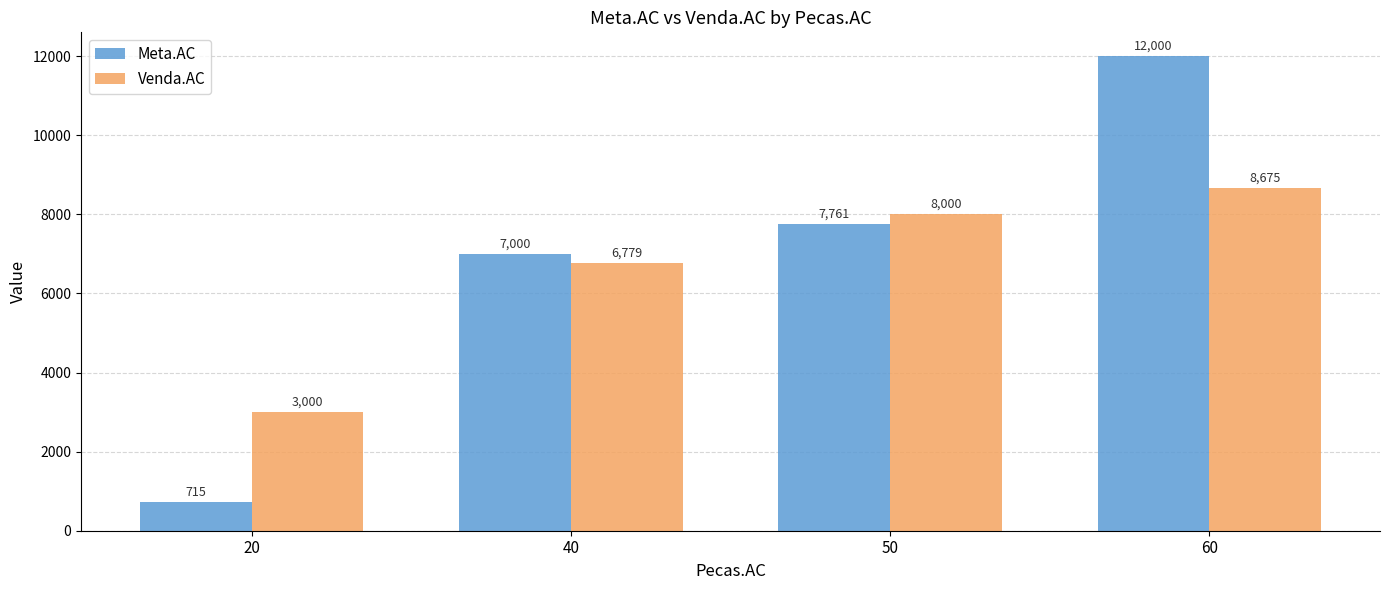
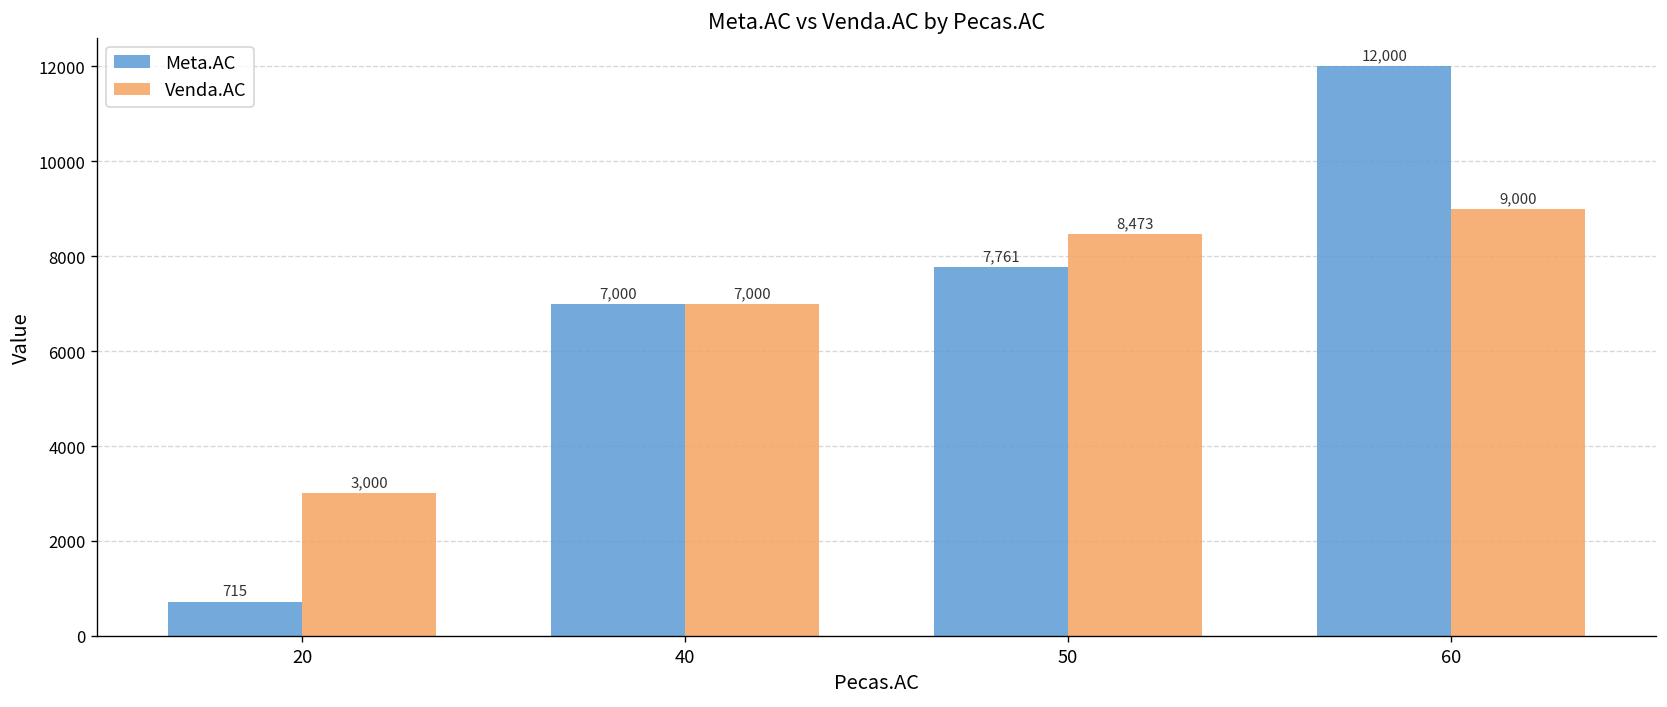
  {
    "Meta.AC": {
      "20": "715",
      "40": "7,000",
      "50": "7,761",
      "60": "12,000"
    },
    "Venda.AC": {
      "20": "3,000",
-     "40": "6,779",
-     "50": "8,000",
-     "60": "8,675"
+     "40": "7,000",
+     "50": "8,473",
+     "60": "9,000"
    }
  }
